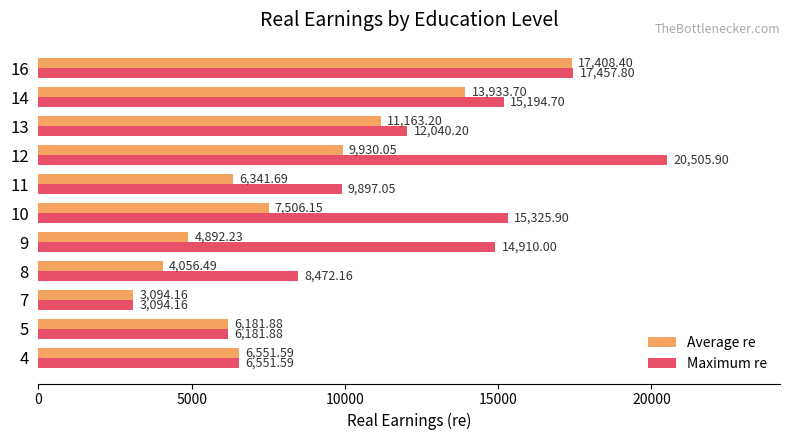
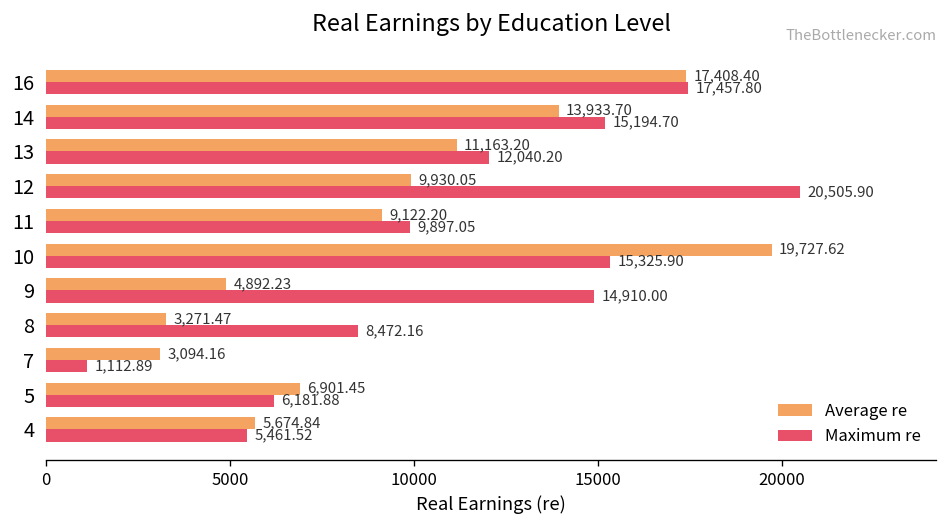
  {
    "Average re": {
      "14": "13,933.70",
      "13": "11,163.20",
      "12": "9,930.05",
-     "11": "6,341.69",
-     "10": "7,506.15",
+     "11": "9,122.20",
+     "10": "19,727.62",
      "9": "4,892.23",
-     "8": "4,056.49",
+     "8": "3,271.47",
      "7": "3,094.16",
-     "5": "6,181.88",
-     "4": "6,551.59"
+     "5": "6,901.45",
+     "4": "5,674.84"
    },
    "Maximum re": {
      "14": "15,194.70",
      "13": "12,040.20",
      "12": "20,505.90",
      "11": "9,897.05",
      "10": "15,325.90",
      "9": "14,910.00",
      "8": "8,472.16",
-     "7": "3,094.16",
+     "7": "1,112.89",
      "5": "6,181.88",
-     "4": "6,551.59"
+     "4": "5,461.52"
    }
  }
